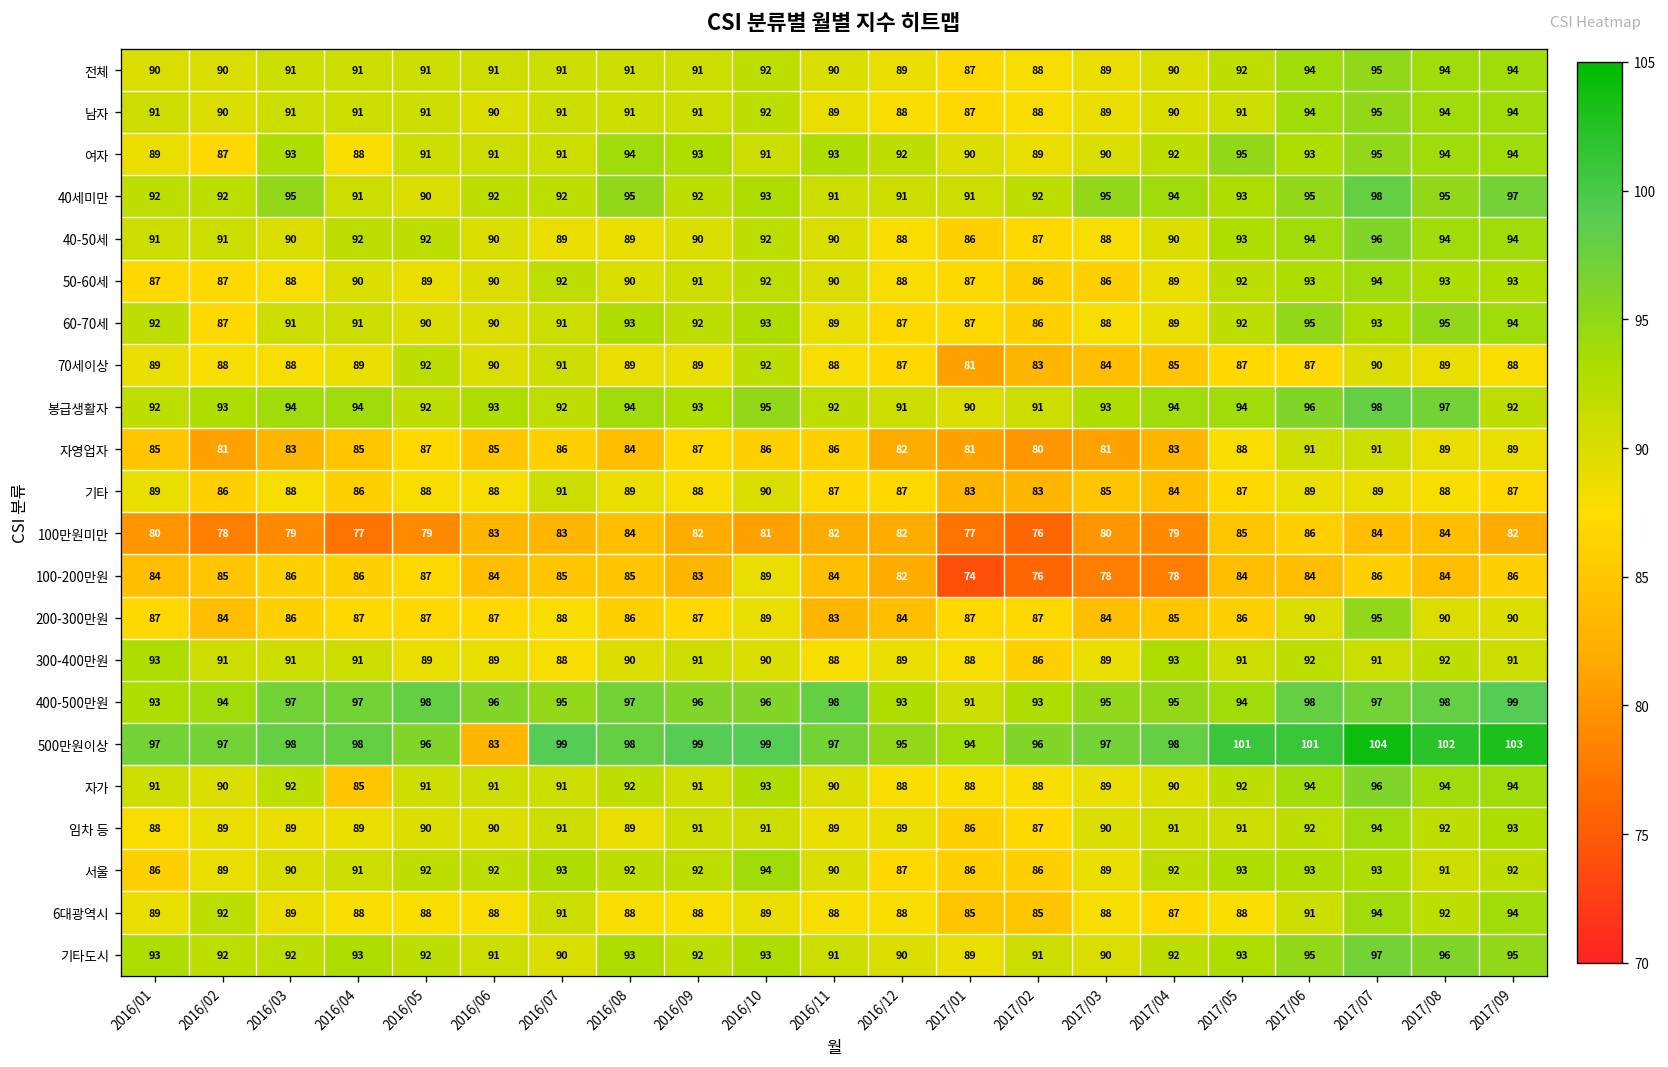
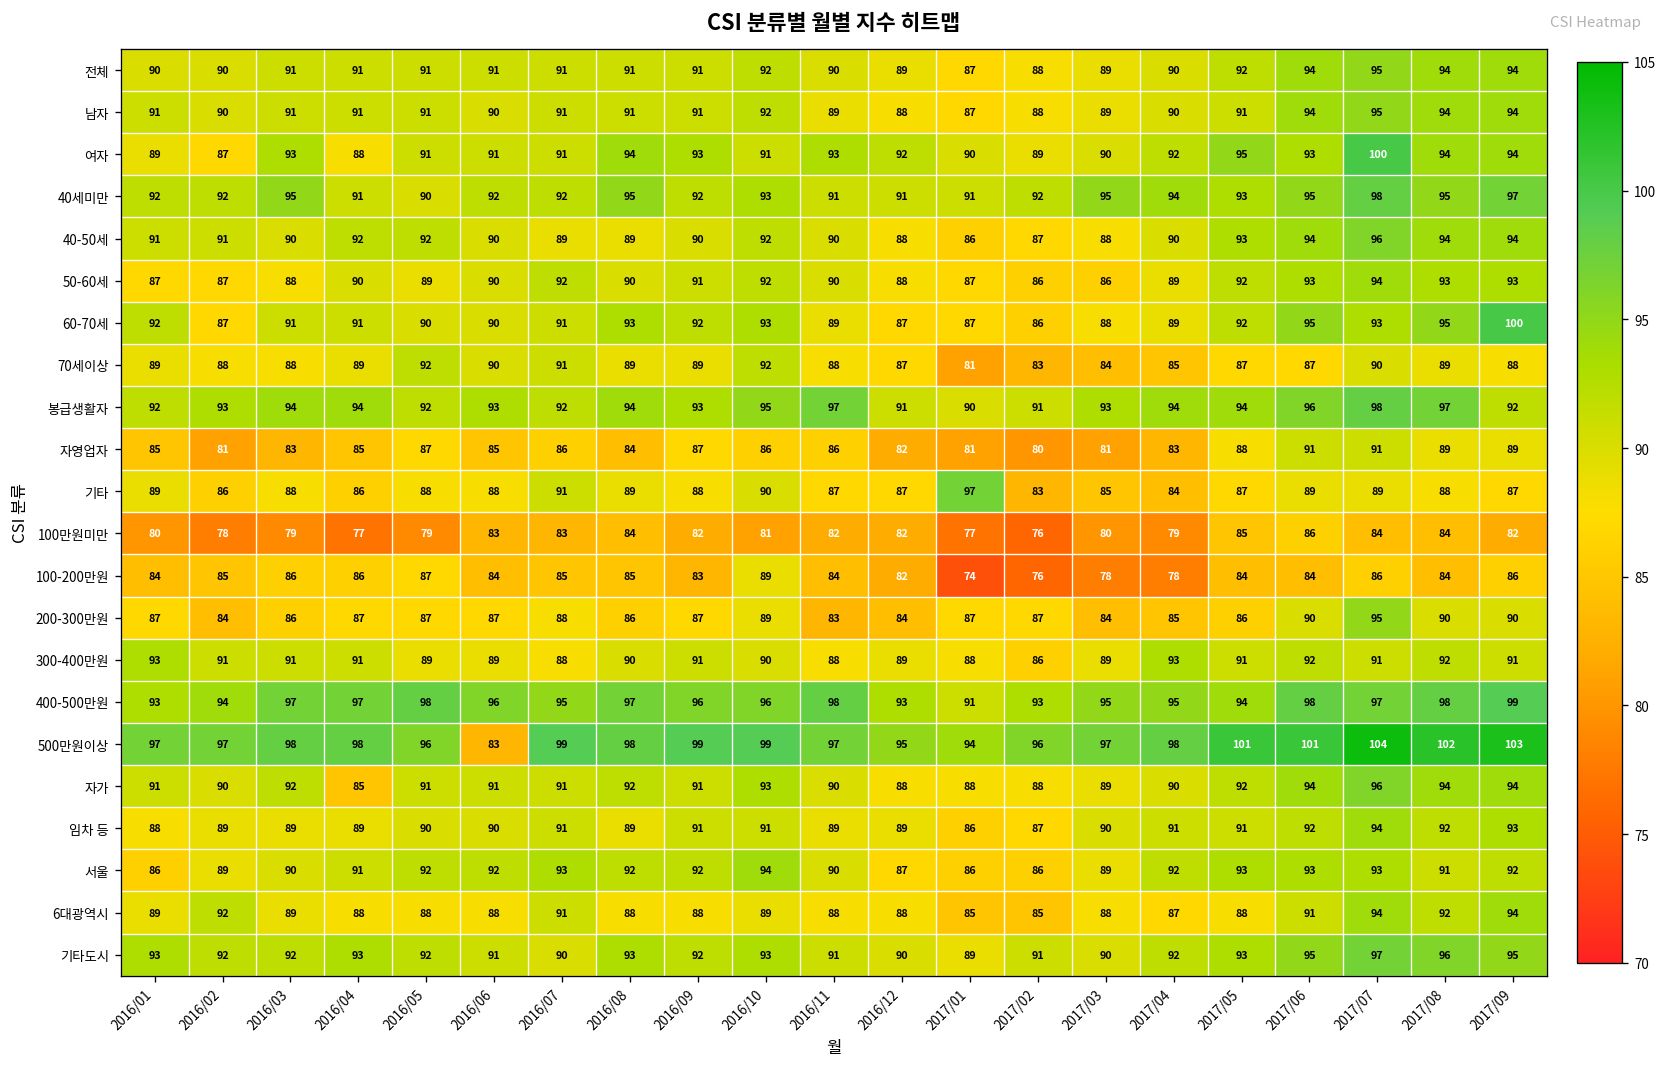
  {
    "여자": {
      "2016/01": 89,
      "2016/02": 87,
      "2016/03": 93,
      "2016/04": 88,
      "2016/05": 91,
      "2016/06": 91,
      "2016/07": 91,
      "2016/08": 94,
      "2016/09": 93,
      "2016/10": 91,
      "2016/11": 93,
      "2016/12": 92,
      "2017/01": 90,
      "2017/02": 89,
      "2017/03": 90,
      "2017/04": 92,
      "2017/05": 95,
      "2017/06": 93,
-     "2017/07": 95,
+     "2017/07": 100,
      "2017/08": 94,
      "2017/09": 94
    },
    "60-70세": {
      "2016/01": 92,
      "2016/02": 87,
      "2016/03": 91,
      "2016/04": 91,
      "2016/05": 90,
      "2016/06": 90,
      "2016/07": 91,
      "2016/08": 93,
      "2016/09": 92,
      "2016/10": 93,
      "2016/11": 89,
      "2016/12": 87,
      "2017/01": 87,
      "2017/02": 86,
      "2017/03": 88,
      "2017/04": 89,
      "2017/05": 92,
      "2017/06": 95,
      "2017/07": 93,
      "2017/08": 95,
-     "2017/09": 94
+     "2017/09": 100
    },
    "봉급생활자": {
      "2016/01": 92,
      "2016/02": 93,
      "2016/03": 94,
      "2016/04": 94,
      "2016/05": 92,
      "2016/06": 93,
      "2016/07": 92,
      "2016/08": 94,
      "2016/09": 93,
      "2016/10": 95,
-     "2016/11": 92,
+     "2016/11": 97,
      "2016/12": 91,
      "2017/01": 90,
      "2017/02": 91,
      "2017/03": 93,
      "2017/04": 94,
      "2017/05": 94,
      "2017/06": 96,
      "2017/07": 98,
      "2017/08": 97,
      "2017/09": 92
    },
    "기타": {
      "2016/01": 89,
      "2016/02": 86,
      "2016/03": 88,
      "2016/04": 86,
      "2016/05": 88,
      "2016/06": 88,
      "2016/07": 91,
      "2016/08": 89,
      "2016/09": 88,
      "2016/10": 90,
      "2016/11": 87,
      "2016/12": 87,
-     "2017/01": 83,
+     "2017/01": 97,
      "2017/02": 83,
      "2017/03": 85,
      "2017/04": 84,
      "2017/05": 87,
      "2017/06": 89,
      "2017/07": 89,
      "2017/08": 88,
      "2017/09": 87
    }
  }
